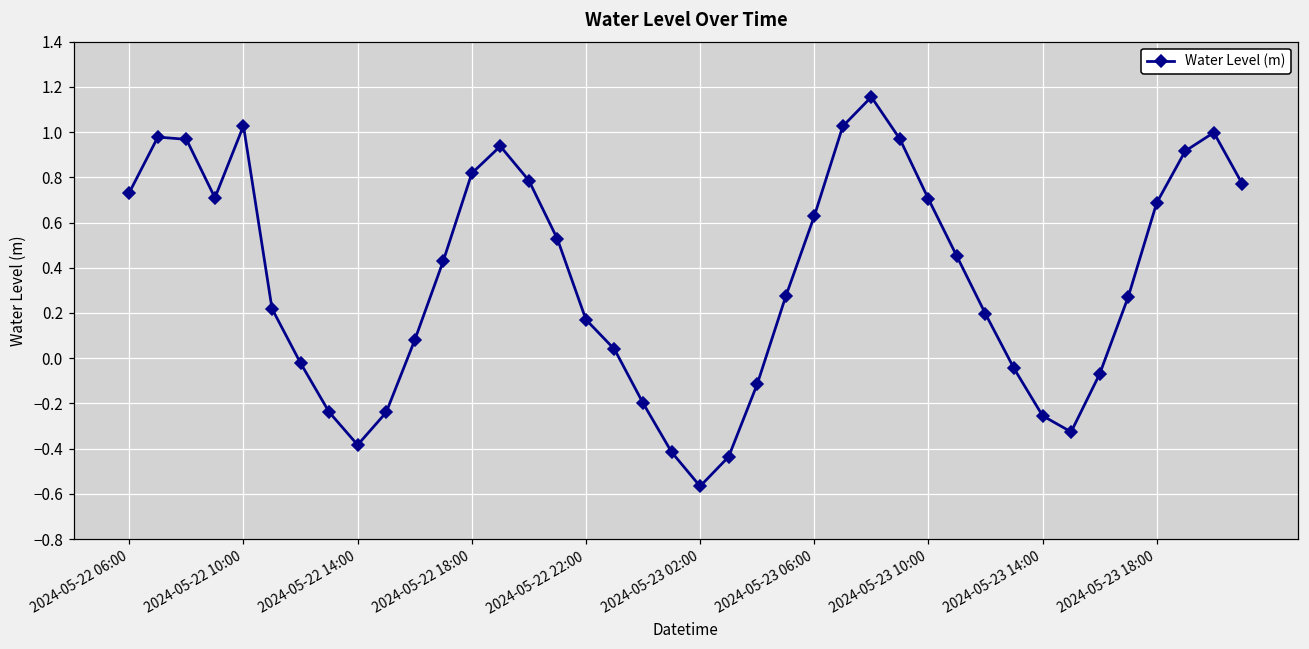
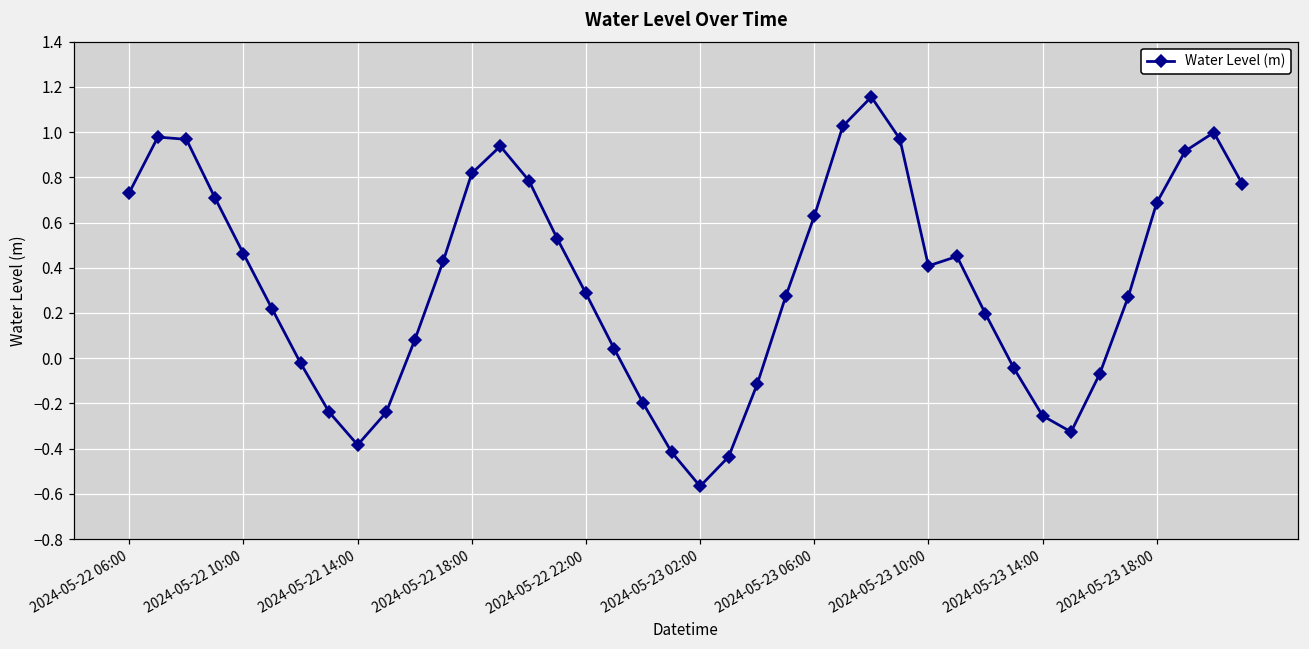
  {
    "2024-05-22 06:00": 0.73,
-   "2024-05-22 10:00": 1.03,
+   "2024-05-22 10:00": 0.46,
    "2024-05-22 14:00": -0.38,
    "2024-05-22 18:00": 0.82,
-   "2024-05-22 22:00": 0.17,
+   "2024-05-22 22:00": 0.29,
    "2024-05-23 02:00": -0.57,
    "2024-05-23 06:00": 0.63,
-   "2024-05-23 10:00": 0.70,
+   "2024-05-23 10:00": 0.41,
    "2024-05-23 14:00": -0.25,
    "2024-05-23 18:00": 0.69
  }
